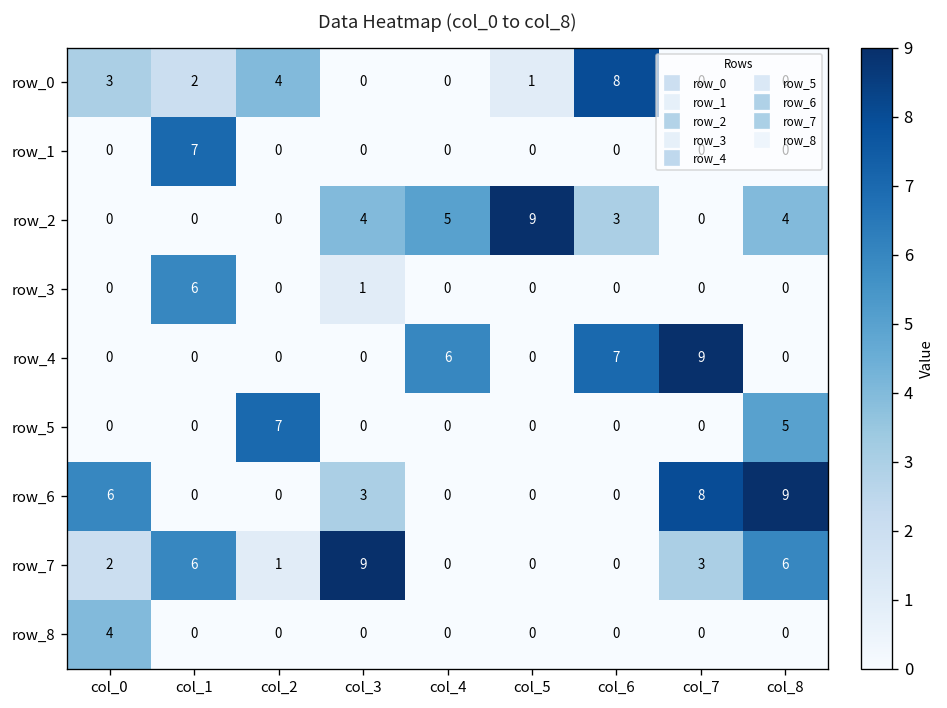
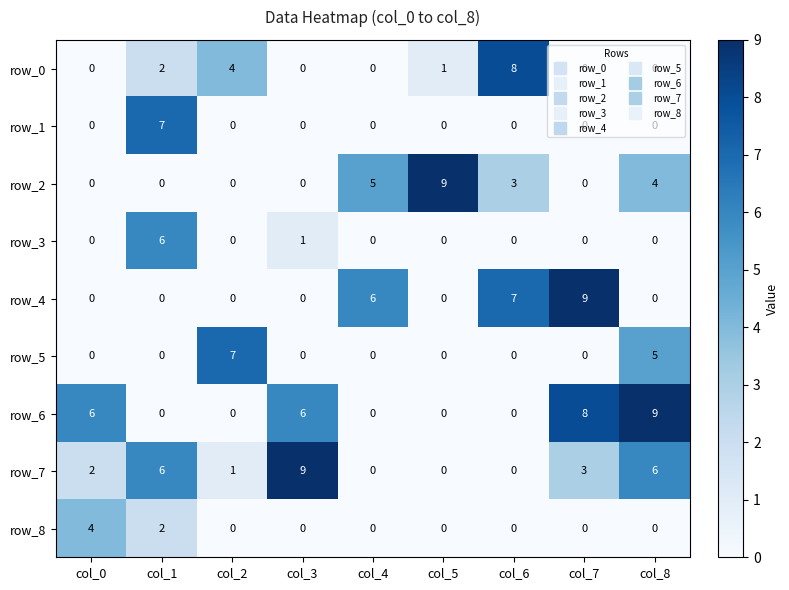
  {
    "row_0": {
-     "col_0": 3,
+     "col_0": 0,
      "col_1": 2,
      "col_2": 4,
      "col_3": 0,
      "col_4": 0,
      "col_5": 1,
      "col_6": 8
    },
    "row_1": {
      "col_0": 0,
      "col_1": 7,
      "col_2": 0,
      "col_3": 0,
      "col_4": 0,
      "col_5": 0,
      "col_6": 0
    },
    "row_2": {
      "col_0": 0,
      "col_1": 0,
      "col_2": 0,
-     "col_3": 4,
+     "col_3": 0,
      "col_4": 5,
      "col_5": 9,
      "col_6": 3,
      "col_7": 0,
      "col_8": 4
    },
    "row_3": {
      "col_0": 0,
      "col_1": 6,
      "col_2": 0,
      "col_3": 1,
      "col_4": 0,
      "col_5": 0,
      "col_6": 0,
      "col_7": 0,
      "col_8": 0
    },
    "row_4": {
      "col_0": 0,
      "col_1": 0,
      "col_2": 0,
      "col_3": 0,
      "col_4": 6,
      "col_5": 0,
      "col_6": 7,
      "col_7": 9,
      "col_8": 0
    },
    "row_5": {
      "col_0": 0,
      "col_1": 0,
      "col_2": 7,
      "col_3": 0,
      "col_4": 0,
      "col_5": 0,
      "col_6": 0,
      "col_7": 0,
      "col_8": 5
    },
    "row_6": {
      "col_0": 6,
      "col_1": 0,
      "col_2": 0,
-     "col_3": 3,
+     "col_3": 6,
      "col_4": 0,
      "col_5": 0,
      "col_6": 0,
      "col_7": 8,
      "col_8": 9
    },
    "row_7": {
      "col_0": 2,
      "col_1": 6,
      "col_2": 1,
      "col_3": 9,
      "col_4": 0,
      "col_5": 0,
      "col_6": 0,
      "col_7": 3,
      "col_8": 6
    },
    "row_8": {
      "col_0": 4,
-     "col_1": 0,
+     "col_1": 2,
      "col_2": 0,
      "col_3": 0,
      "col_4": 0,
      "col_5": 0,
      "col_6": 0,
      "col_7": 0,
      "col_8": 0
    }
  }
